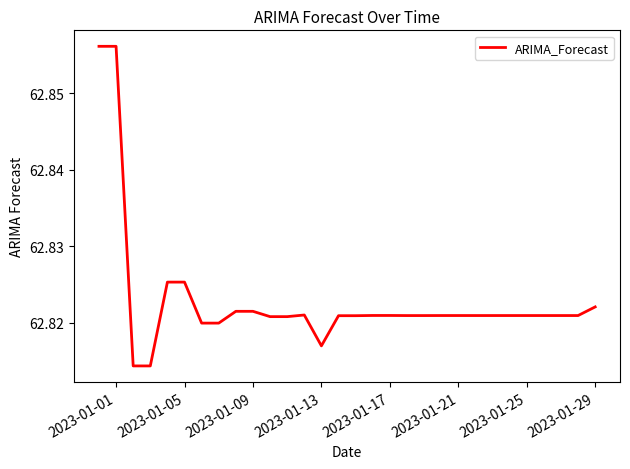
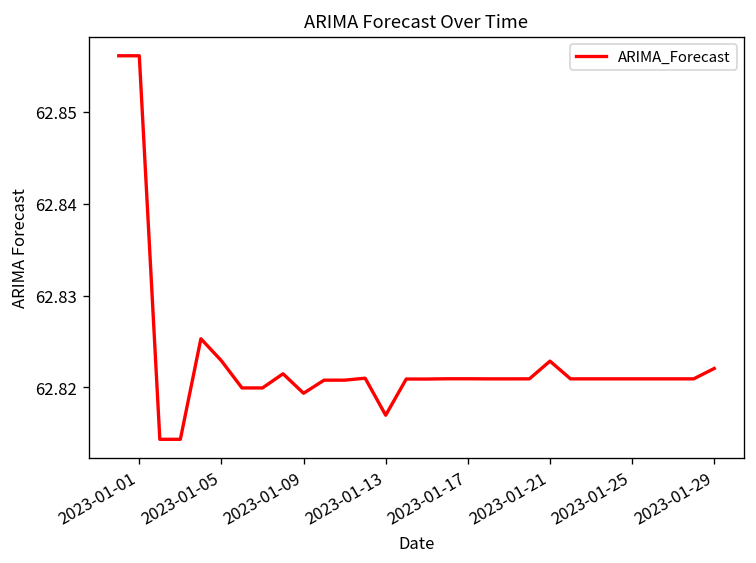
  {
    "2023-01-01": 62.856,
-   "2023-01-05": 62.825,
-   "2023-01-09": 62.821,
+   "2023-01-05": 62.823,
+   "2023-01-09": 62.819,
    "2023-01-13": 62.817,
    "2023-01-17": 62.821,
-   "2023-01-21": 62.821,
+   "2023-01-21": 62.823,
    "2023-01-25": 62.821,
    "2023-01-29": 62.822
  }
